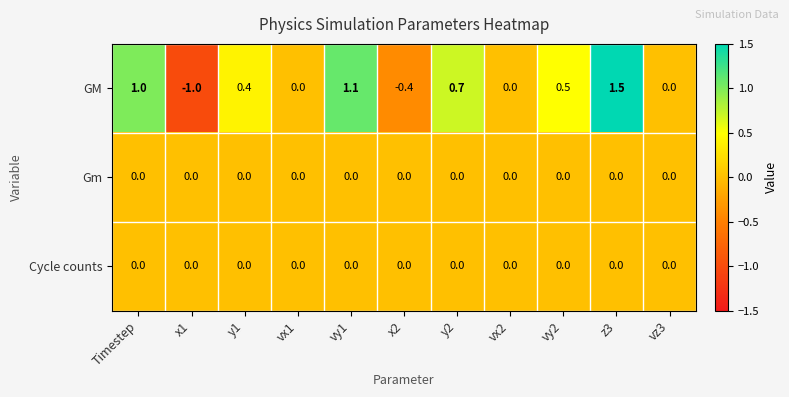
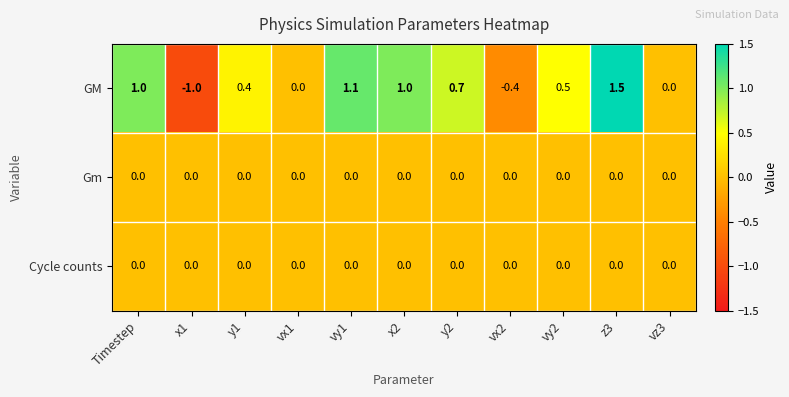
  {
    "GM": {
      "Timestep": 1.0,
      "x1": -1.0,
      "y1": 0.4,
      "vx1": 0.0,
      "vy1": 1.1,
-     "x2": -0.4,
+     "x2": 1.0,
      "y2": 0.7,
-     "vx2": 0.0,
+     "vx2": -0.4,
      "vy2": 0.5,
      "z3": 1.5,
      "vz3": 0.0
    },
    "Gm": {
      "Timestep": 0.0,
      "x1": 0.0,
      "y1": 0.0,
      "vx1": 0.0,
      "vy1": 0.0,
      "x2": 0.0,
      "y2": 0.0,
      "vx2": 0.0,
      "vy2": 0.0,
      "z3": 0.0,
      "vz3": 0.0
    },
    "Cycle counts": {
      "Timestep": 0.0,
      "x1": 0.0,
      "y1": 0.0,
      "vx1": 0.0,
      "vy1": 0.0,
      "x2": 0.0,
      "y2": 0.0,
      "vx2": 0.0,
      "vy2": 0.0,
      "z3": 0.0,
      "vz3": 0.0
    }
  }
